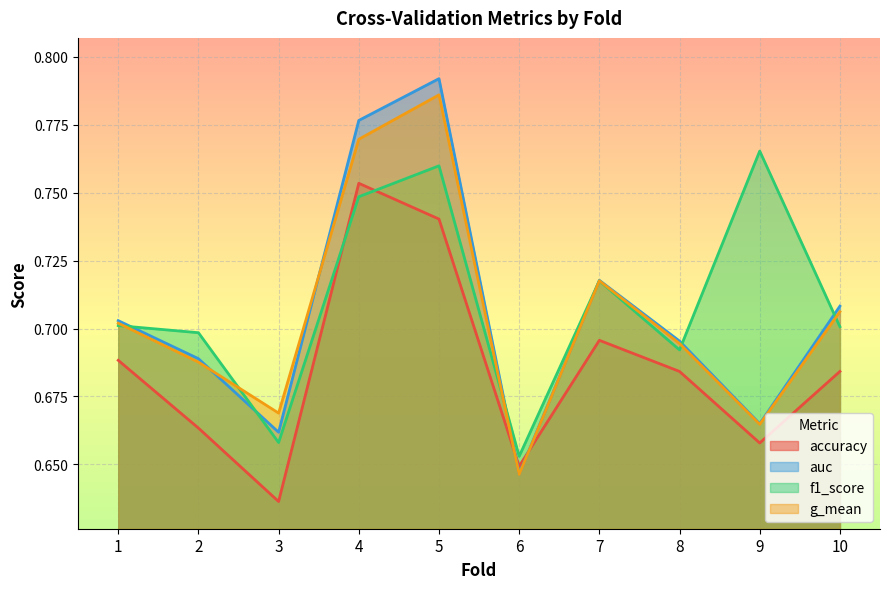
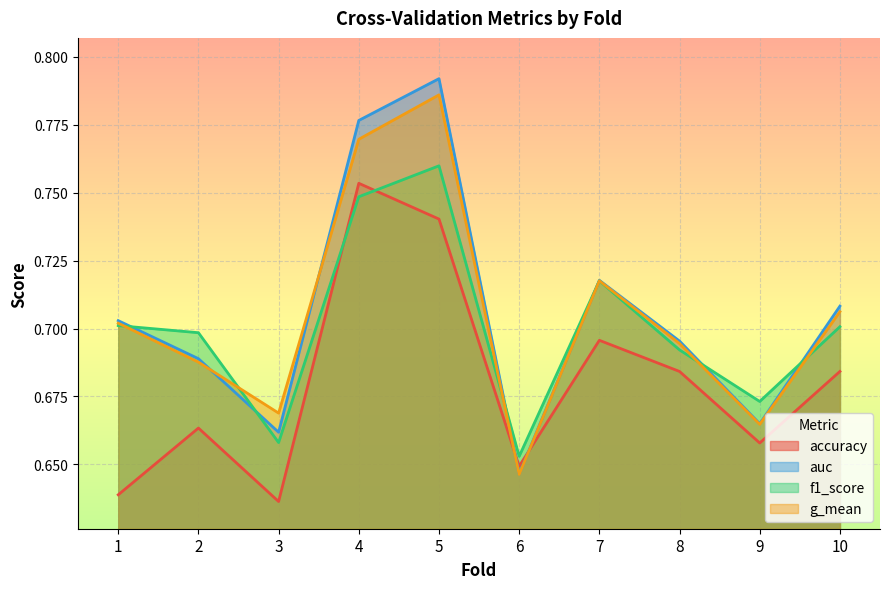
  {
    "accuracy": {
-     "1": 0.688,
+     "1": 0.639,
      "2": 0.663,
      "3": 0.636,
      "4": 0.753,
      "5": 0.740,
      "6": 0.649,
      "7": 0.696,
      "8": 0.684,
      "9": 0.658,
      "10": 0.684
    },
    "auc": {
      "1": 0.703,
      "2": 0.689,
      "3": 0.662,
      "4": 0.777,
      "5": 0.792,
      "10": 0.708
    },
    "f1_score": {
      "2": 0.698,
      "3": 0.658,
      "4": 0.748,
      "5": 0.760,
      "6": 0.653,
      "8": 0.692,
-     "9": 0.765,
+     "9": 0.673,
      "10": 0.701
    },
    "g_mean": {
      "2": 0.688,
      "3": 0.669,
      "4": 0.770,
      "5": 0.786,
      "10": 0.706
    }
  }
